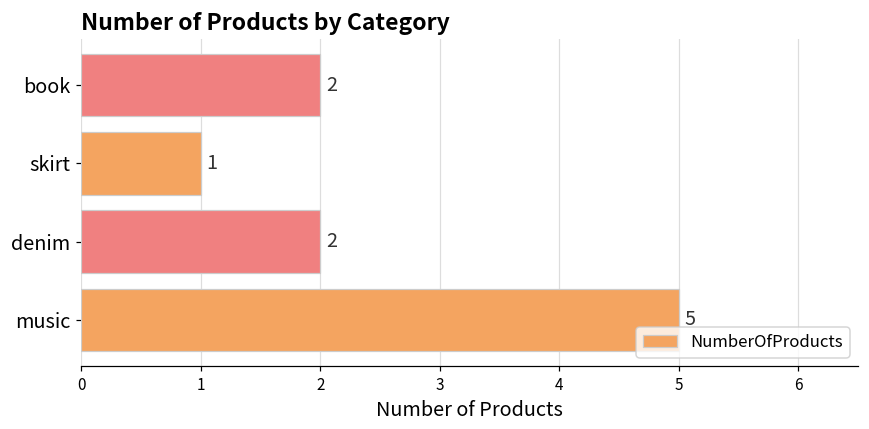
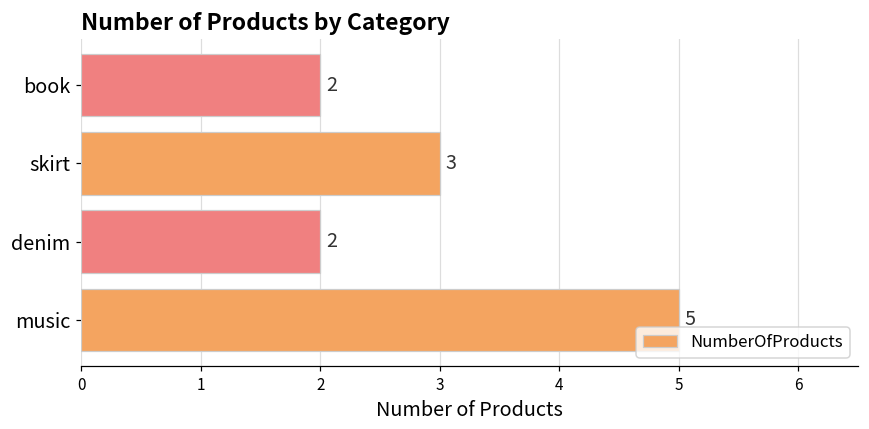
  {
    "book": 2,
-   "skirt": 1,
+   "skirt": 3,
    "denim": 2
  }
